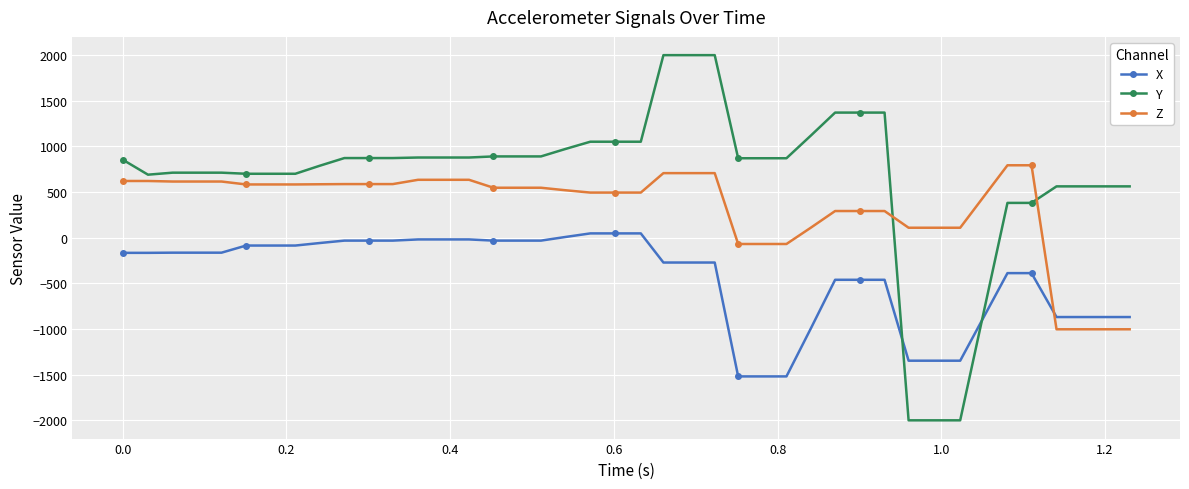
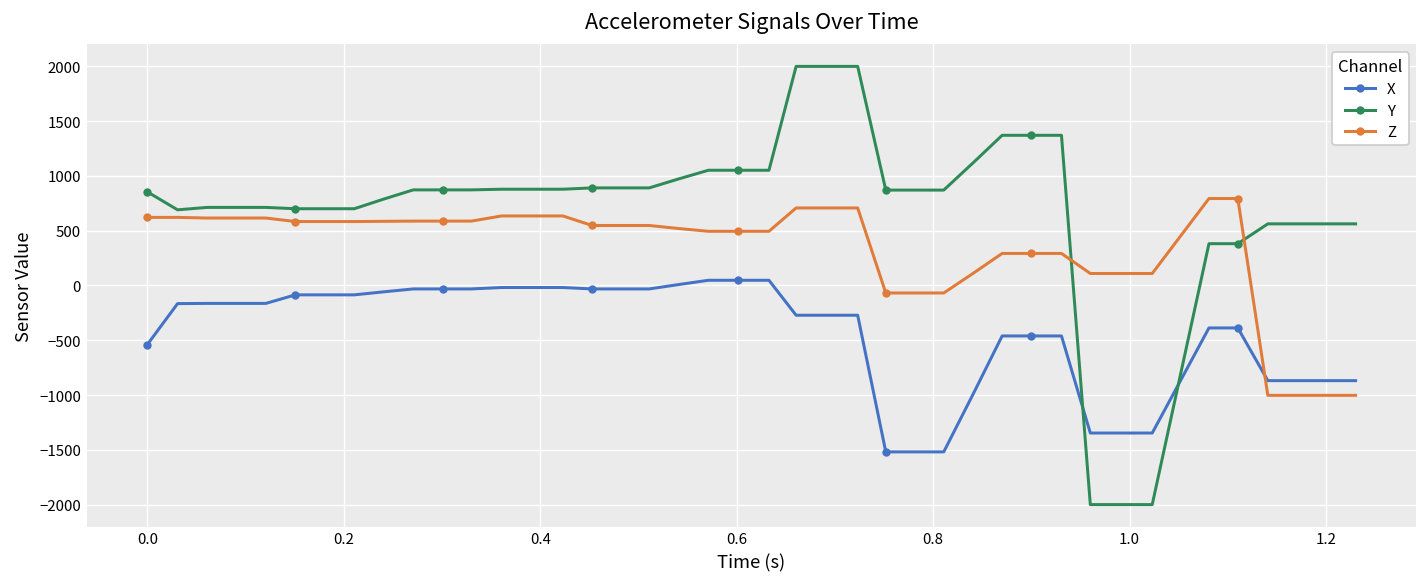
  {
    "X": {
-     "0.0": -200
+     "0.0": -500
    },
    "Y": {
      "0.0": 900
    },
    "Z": {
      "0.0": 600
    }
  }
